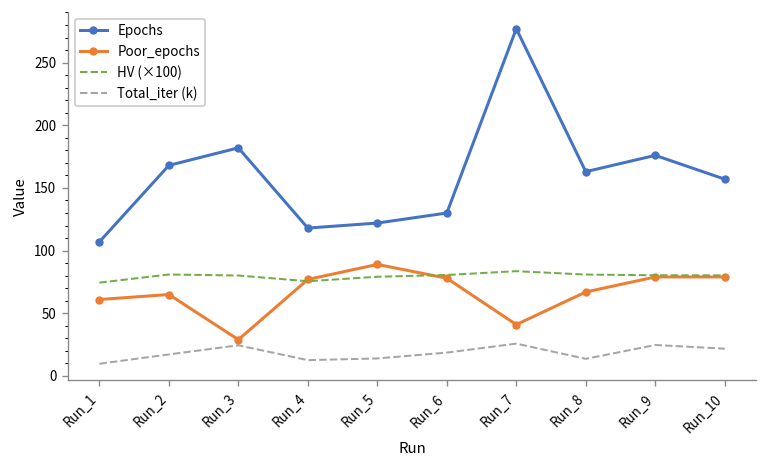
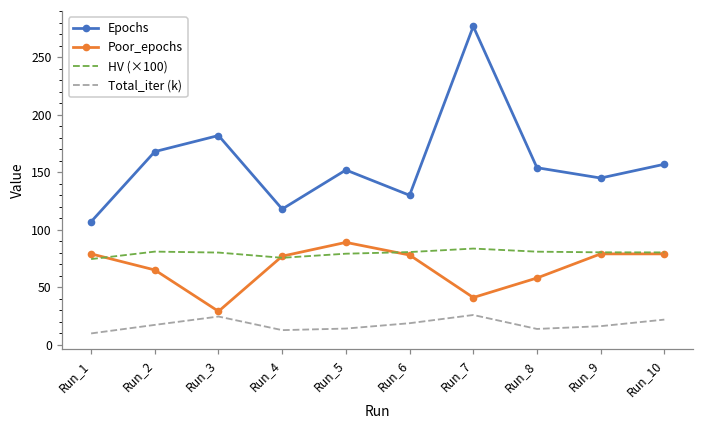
  {
    "Epochs": {
      "Run_1": 107,
      "Run_2": 168,
      "Run_3": 182,
      "Run_4": 118,
-     "Run_5": 122,
+     "Run_5": 152,
      "Run_6": 130,
      "Run_7": 277,
-     "Run_8": 163,
-     "Run_9": 176,
+     "Run_8": 154,
+     "Run_9": 145,
      "Run_10": 157
    },
    "Poor_epochs": {
-     "Run_1": 61,
+     "Run_1": 79,
      "Run_2": 65,
      "Run_3": 29,
      "Run_5": 89,
      "Run_6": 78,
      "Run_7": 41,
-     "Run_8": 67
+     "Run_8": 58
    },
    "HV (×100)": {
      "Run_1": 74,
      "Run_2": 81,
      "Run_3": 80,
      "Run_5": 79,
      "Run_6": 81,
      "Run_7": 84,
      "Run_8": 81
    },
    "Total_iter (k)": {
      "Run_1": 10,
      "Run_2": 17,
      "Run_3": 24,
      "Run_4": 13,
      "Run_5": 14,
      "Run_6": 19,
      "Run_7": 26,
      "Run_8": 14,
-     "Run_9": 25,
+     "Run_9": 16,
      "Run_10": 22
    }
  }
